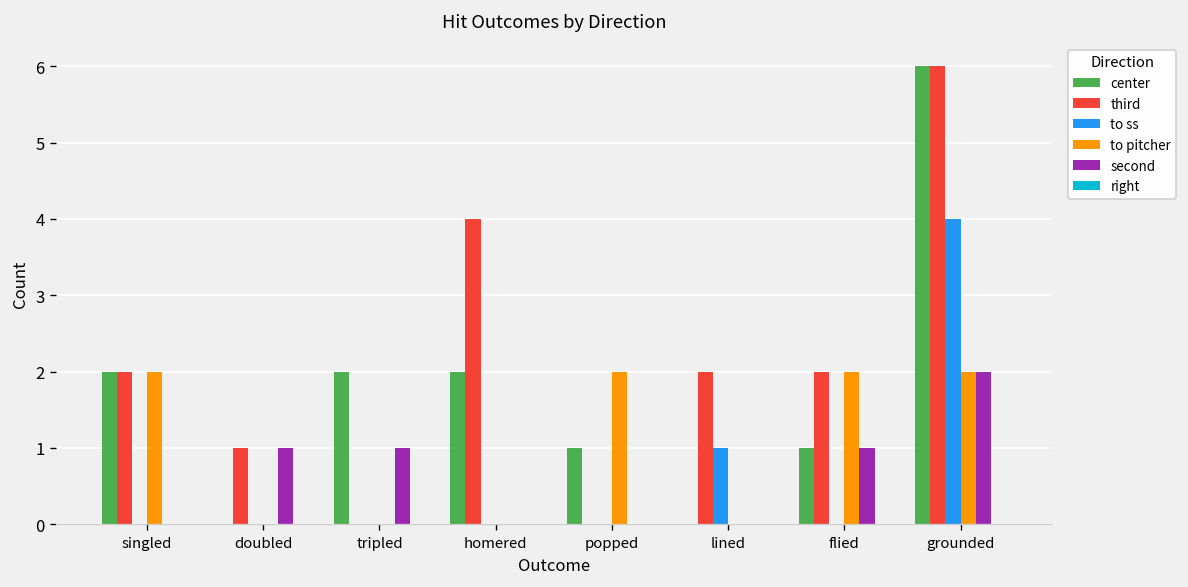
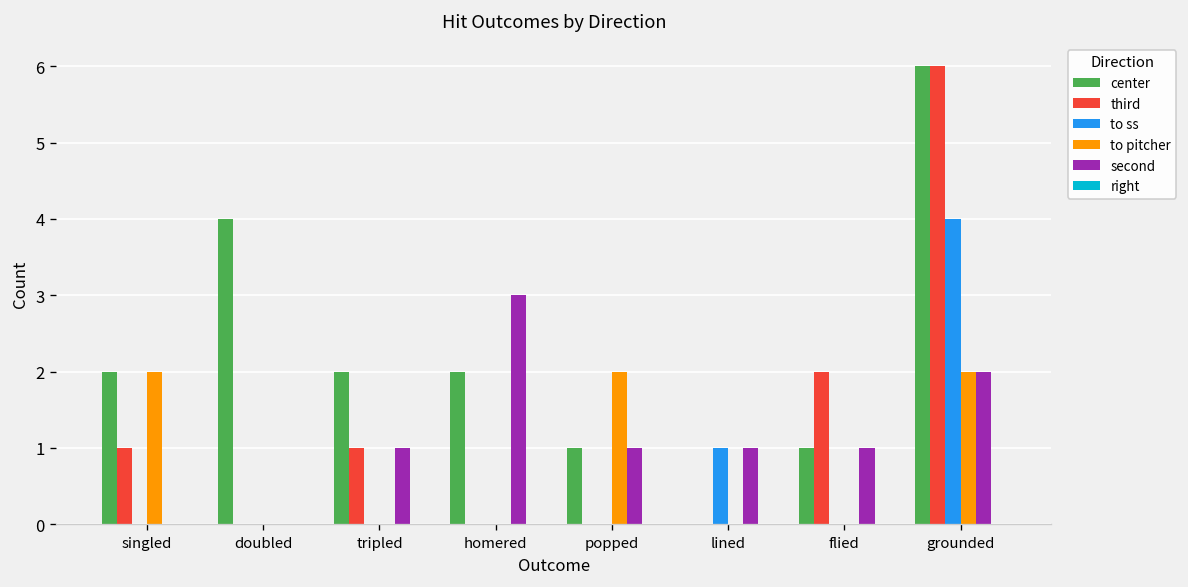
  {
    "center": {
      "singled": 2,
-     "doubled": 0,
+     "doubled": 4,
      "tripled": 2,
      "homered": 2,
      "popped": 1,
      "lined": 0,
      "flied": 1,
      "grounded": 6
    },
    "third": {
-     "singled": 2,
-     "doubled": 1,
-     "tripled": 0,
-     "homered": 4,
+     "singled": 1,
+     "doubled": 0,
+     "tripled": 1,
+     "homered": 0,
      "popped": 0,
-     "lined": 2,
+     "lined": 0,
      "flied": 2,
      "grounded": 6
    },
    "to pitcher": {
      "singled": 2,
      "doubled": 0,
      "tripled": 0,
      "homered": 0,
      "popped": 2,
      "lined": 0,
-     "flied": 2,
+     "flied": 0,
      "grounded": 2
    },
    "second": {
      "singled": 0,
-     "doubled": 1,
+     "doubled": 0,
      "tripled": 1,
-     "homered": 0,
-     "popped": 0,
-     "lined": 0,
+     "homered": 3,
+     "popped": 1,
+     "lined": 1,
      "flied": 1,
      "grounded": 2
    }
  }
